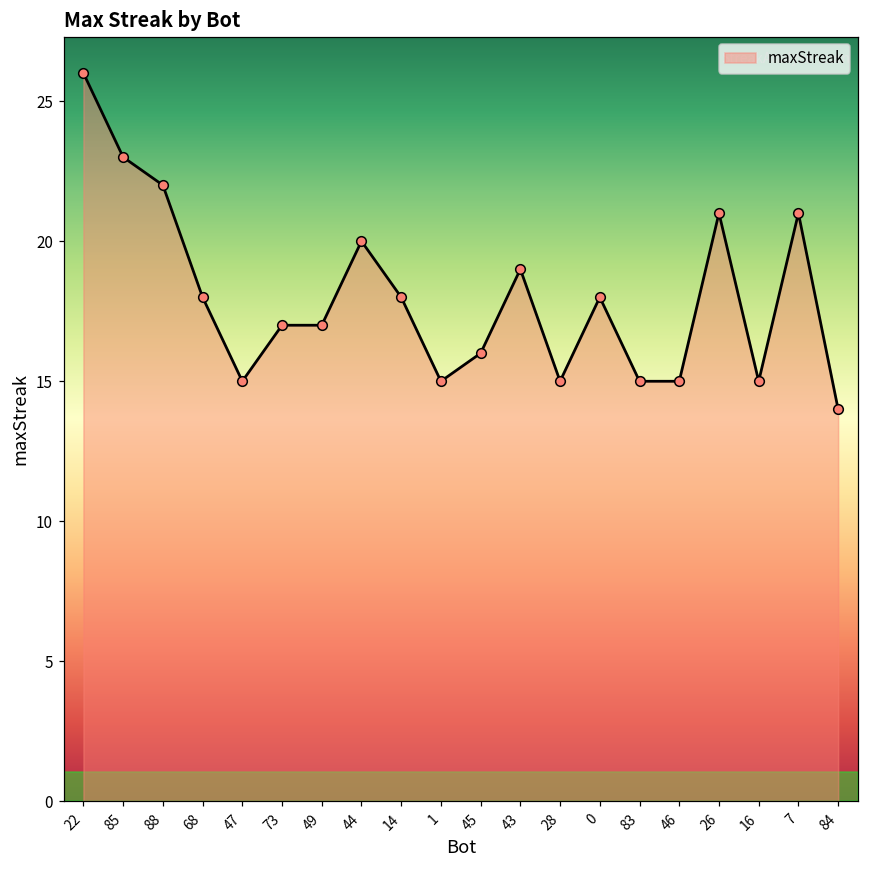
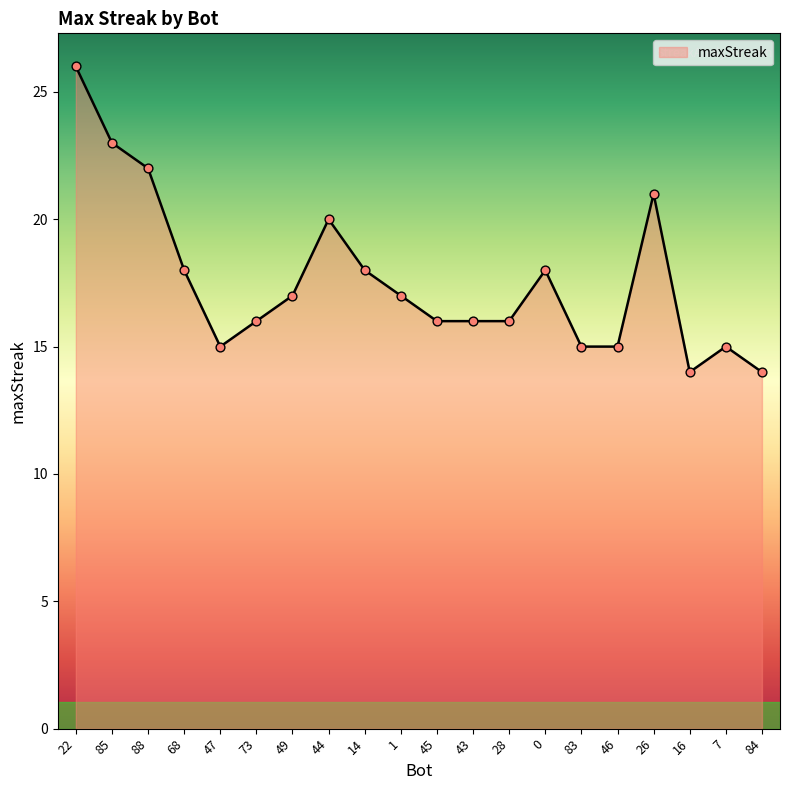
  {
    "22": 26,
    "85": 23,
    "88": 22,
    "68": 18,
    "47": 15,
-   "73": 17,
+   "73": 16,
    "49": 17,
    "44": 20,
    "14": 18,
-   "1": 15,
+   "1": 17,
    "45": 16,
-   "43": 19,
-   "28": 15,
+   "43": 16,
+   "28": 16,
    "0": 18,
    "83": 15,
    "46": 15,
    "26": 21,
-   "16": 15,
-   "7": 21,
+   "16": 14,
+   "7": 15,
    "84": 14
  }
